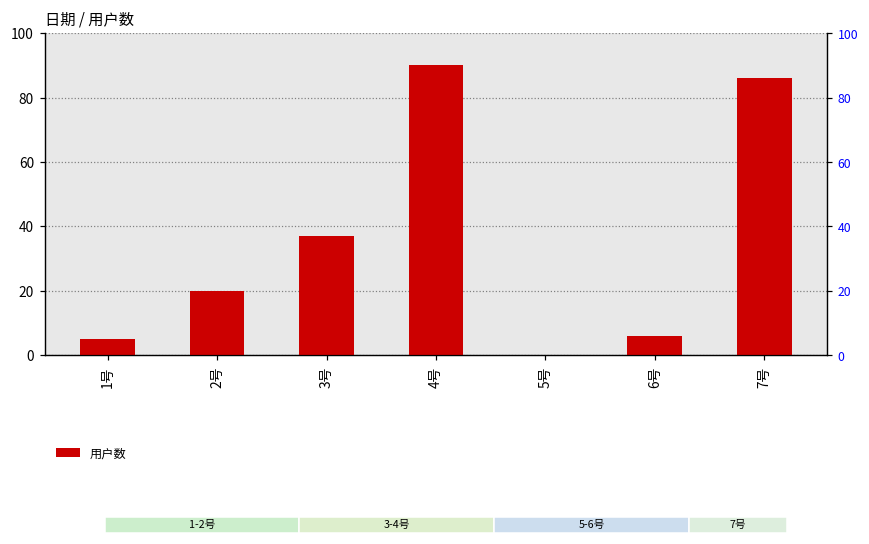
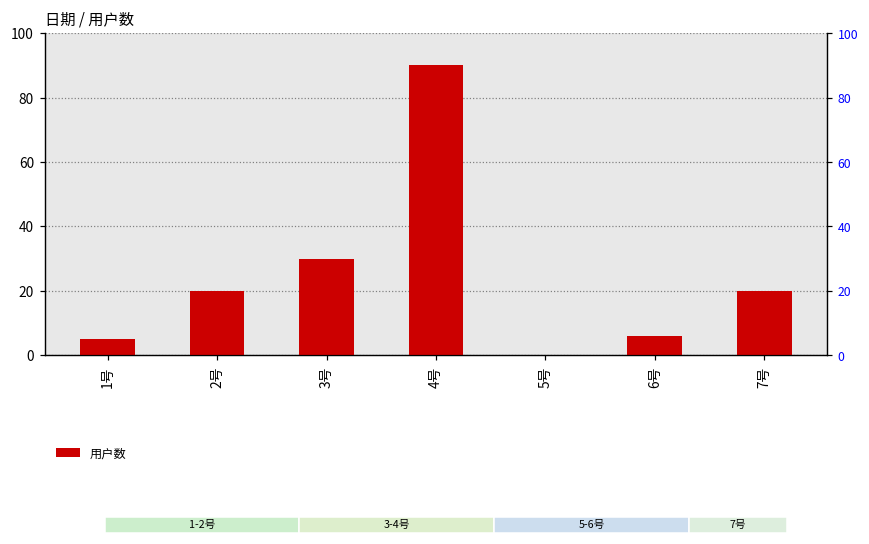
  {
    "1号": 5,
    "2号": 20,
-   "3号": 37,
+   "3号": 30,
    "4号": 90,
    "5号": 0,
    "6号": 6,
-   "7号": 86
+   "7号": 20
  }
